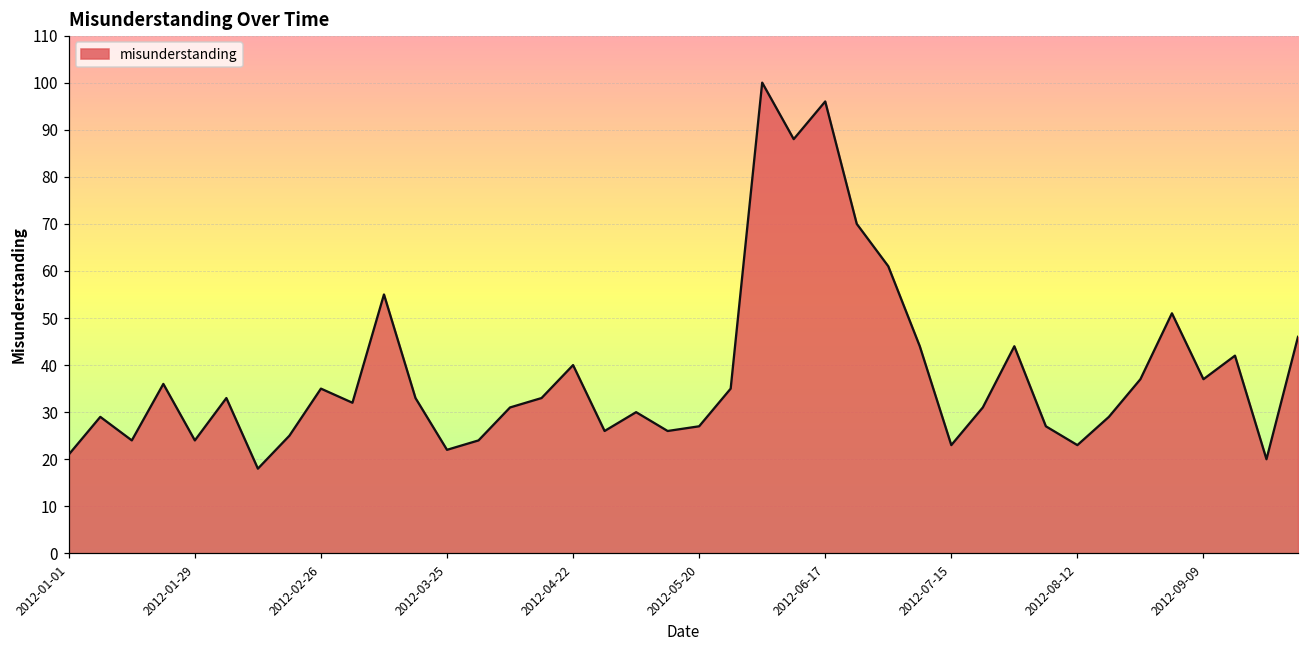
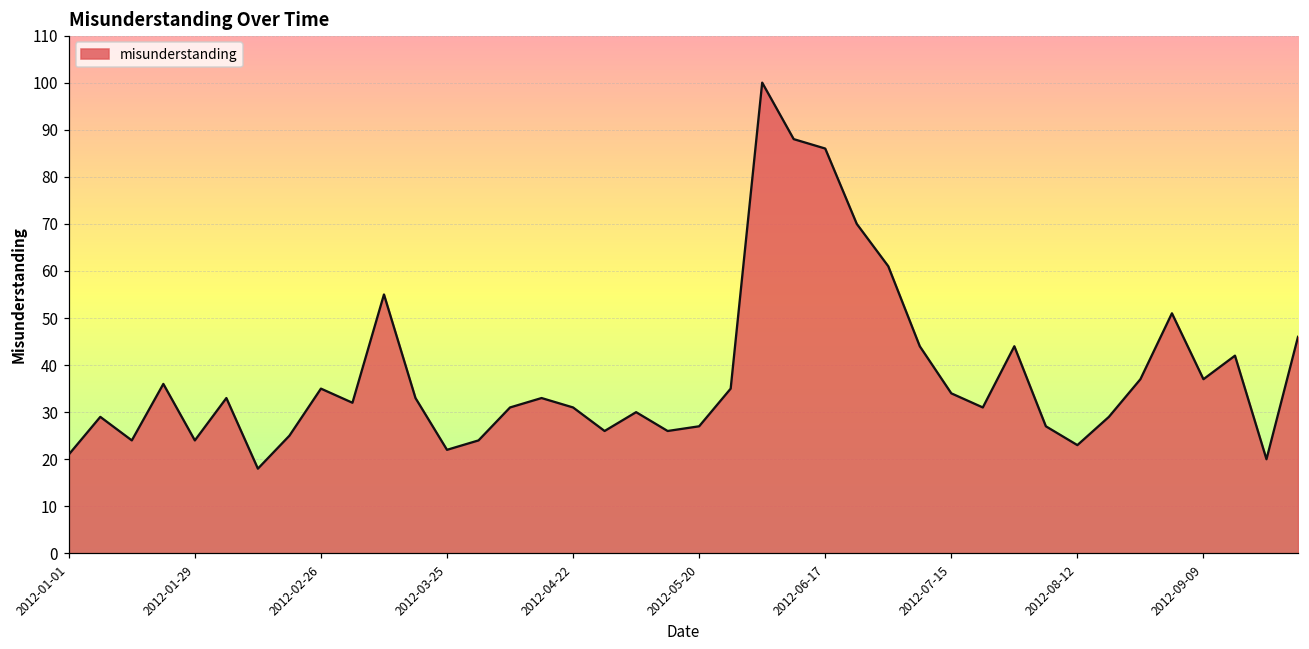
  {
    "2012-01-01": 21,
    "2012-01-29": 24,
    "2012-02-26": 35,
    "2012-03-25": 22,
-   "2012-04-22": 40,
+   "2012-04-22": 31,
    "2012-05-20": 27,
-   "2012-06-17": 96,
-   "2012-07-15": 23,
+   "2012-06-17": 86,
+   "2012-07-15": 34,
    "2012-08-12": 23,
    "2012-09-09": 37
  }
